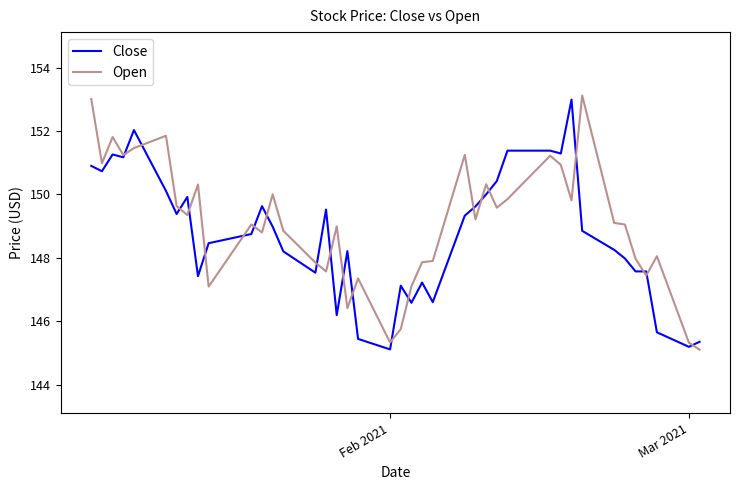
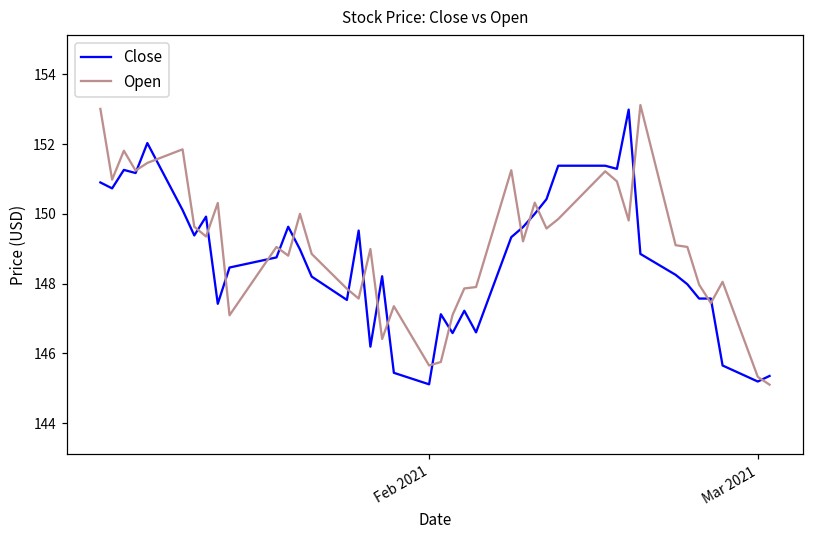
  {
    "Close": {
      "Feb 2021": 145.1,
      "Mar 2021": 145.2
    },
    "Open": {
-     "Feb 2021": 145.3,
+     "Feb 2021": 145.6,
      "Mar 2021": 145.3
    }
  }
